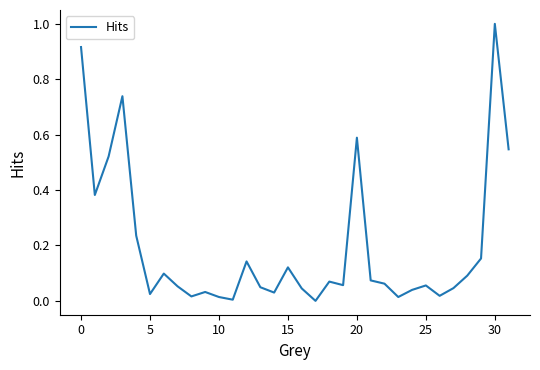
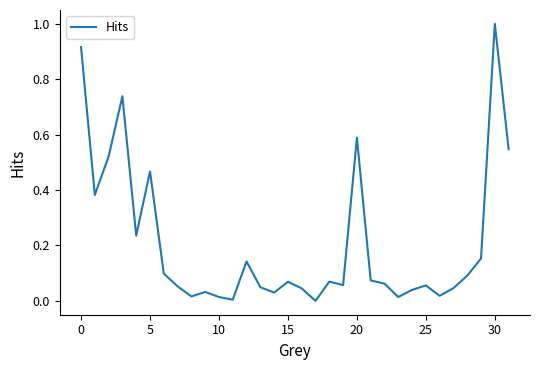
  {
    "0": 0.92,
-   "5": 0.02,
+   "5": 0.47,
    "10": 0.01,
-   "15": 0.12,
+   "15": 0.07,
    "20": 0.59,
    "25": 0.06,
    "30": 1.00
  }
